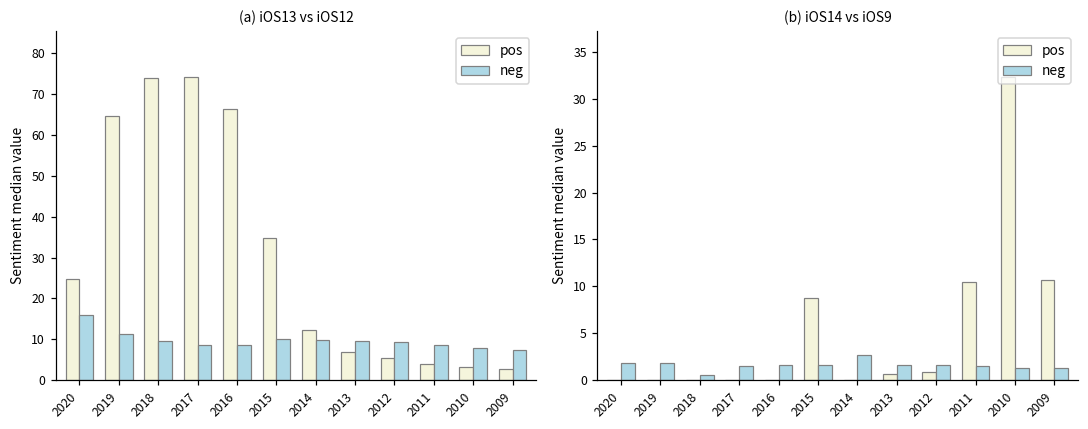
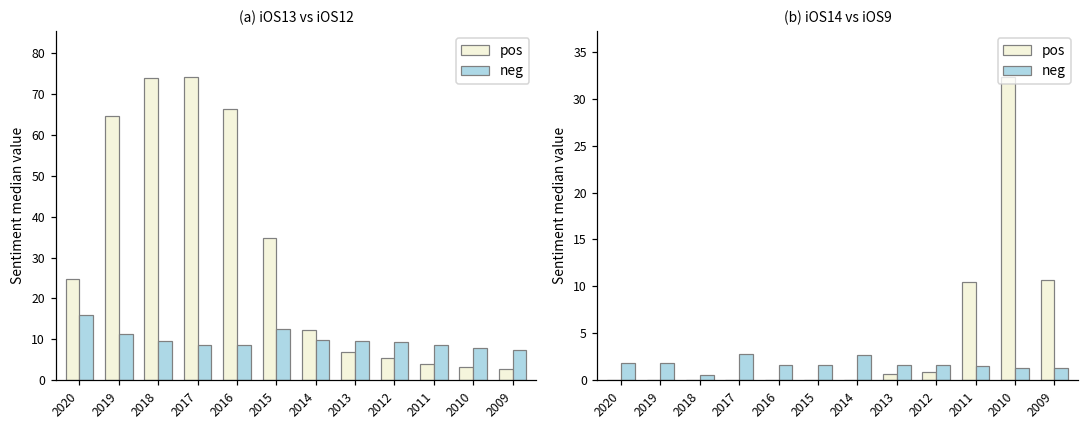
  {
    "(a) iOS13 vs iOS12": {
      "pos": {
        "2020": 25,
        "2019": 65,
        "2018": 74,
        "2017": 74,
        "2016": 66,
        "2015": 35,
        "2014": 12,
        "2013": 7,
        "2012": 5,
        "2011": 4,
        "2010": 3,
        "2009": 3
      },
      "neg": {
        "2020": 16,
        "2019": 11,
        "2018": 10,
        "2017": 9,
        "2016": 9,
-       "2015": 10,
+       "2015": 12,
        "2014": 10,
        "2013": 10,
        "2012": 9,
        "2011": 9,
        "2010": 8,
        "2009": 7
      }
    },
    "(b) iOS14 vs iOS9": {
      "pos": {
        "2020": 0,
        "2019": 0,
        "2018": 0,
        "2017": 0,
        "2016": 0,
-       "2015": 9,
+       "2015": 0,
        "2013": 1,
        "2012": 1,
        "2011": 10,
        "2009": 11
      },
      "neg": {
        "2020": 2,
        "2019": 2,
        "2018": 1,
-       "2017": 2,
+       "2017": 3,
        "2016": 2,
        "2015": 2,
        "2014": 3,
        "2013": 2,
        "2012": 2,
        "2011": 2,
        "2010": 1,
        "2009": 1
      }
    }
  }
